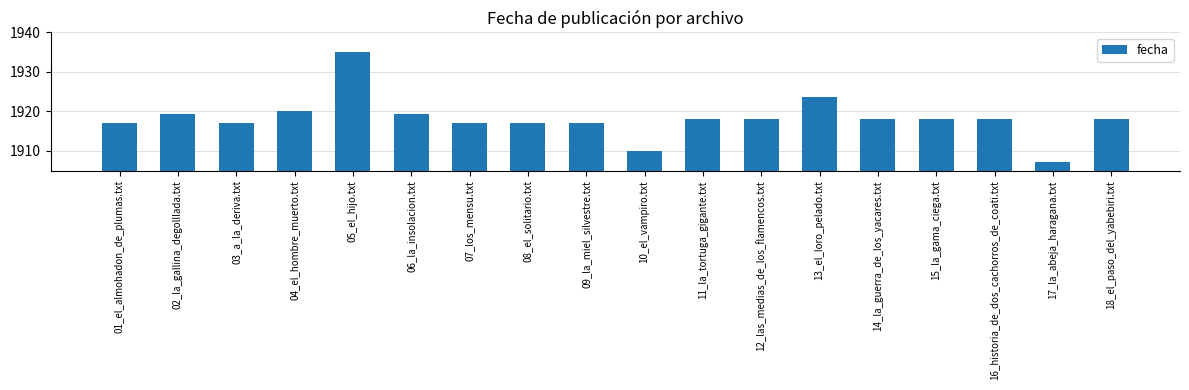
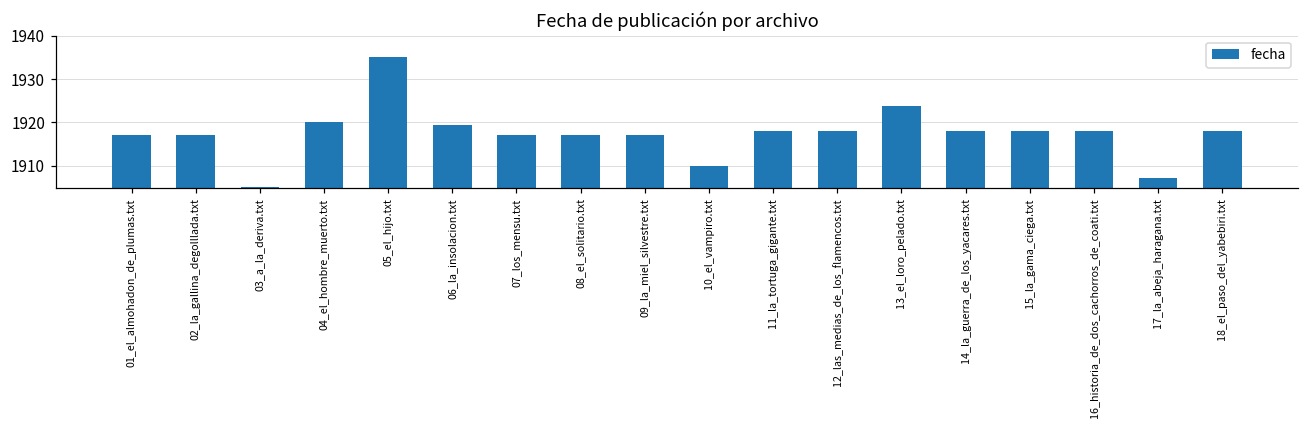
  {
    "01_el_almohadon_de_plumas.txt": 1917,
-   "02_la_gallina_degolllada.txt": 1919,
-   "03_a_la_deriva.txt": 1917,
+   "02_la_gallina_degolllada.txt": 1917,
+   "03_a_la_deriva.txt": 1905,
    "04_el_hombre_muerto.txt": 1920,
    "05_el_hijo.txt": 1935,
    "06_la_insolacion.txt": 1919,
    "07_los_mensu.txt": 1917,
    "08_el_solitario.txt": 1917,
    "09_la_miel_silvestre.txt": 1917,
    "10_el_vampiro.txt": 1910,
    "11_la_tortuga_gigante.txt": 1918,
    "12_las_medias_de_los_flamencos.txt": 1918,
    "13_el_loro_pelado.txt": 1924,
    "14_la_guerra_de_los_yacares.txt": 1918,
    "15_la_gama_ciega.txt": 1918,
    "16_historia_de_dos_cachorros_de_coati.txt": 1918,
    "17_la_abeja_haragana.txt": 1907,
    "18_el_paso_del_yabebiri.txt": 1918
  }
